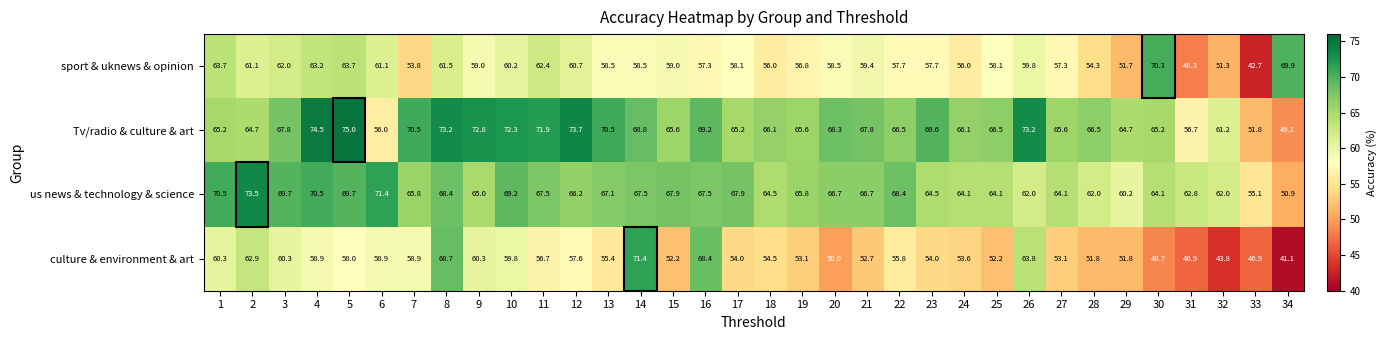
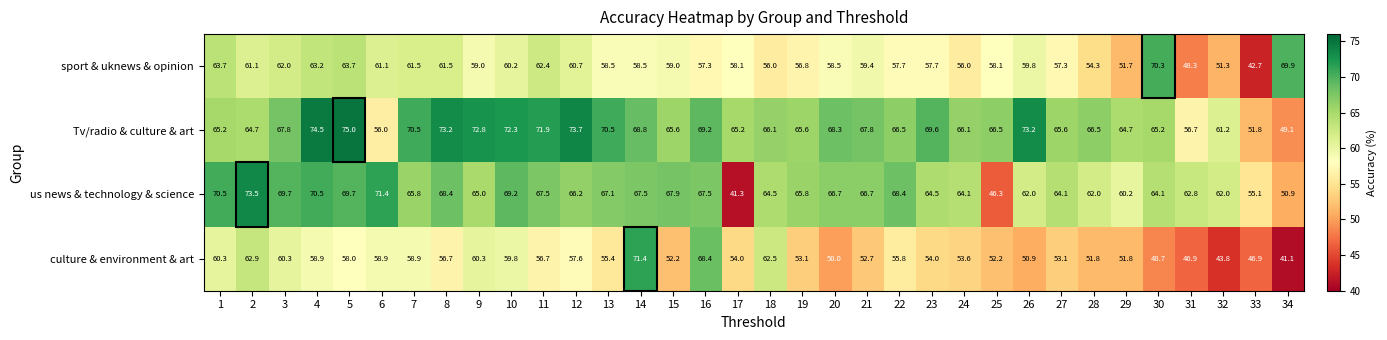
  {
    "sport & uknews & opinion": {
      "1": 63.7,
      "2": 61.1,
      "3": 62.0,
      "4": 63.2,
      "5": 63.7,
      "6": 61.1,
-     "7": 53.8,
+     "7": 61.5,
      "8": 61.5,
      "9": 59.0,
      "10": 60.2,
      "11": 62.4,
      "12": 60.7,
      "13": 58.5,
      "14": 58.5,
      "15": 59.0,
      "16": 57.3,
      "17": 58.1,
      "18": 56.0,
      "19": 56.8,
      "20": 58.5,
      "21": 59.4,
      "22": 57.7,
      "23": 57.7,
      "24": 56.0,
      "25": 58.1,
      "26": 59.8,
      "27": 57.3,
      "28": 54.3,
      "29": 51.7,
      "30": 70.3,
      "31": 48.3,
      "32": 51.3,
      "33": 42.7,
      "34": 69.9
    },
    "Tv/radio & culture & art": {
      "1": 65.2,
      "2": 64.7,
      "3": 67.8,
      "4": 74.5,
      "5": 75.0,
      "6": 56.0,
      "7": 70.5,
      "8": 73.2,
      "9": 72.8,
      "10": 72.3,
      "11": 71.9,
      "12": 73.7,
      "13": 70.5,
      "14": 68.8,
      "15": 65.6,
      "16": 69.2,
      "17": 65.2,
      "18": 66.1,
      "19": 65.6,
      "20": 68.3,
      "21": 67.8,
      "22": 66.5,
      "23": 69.6,
      "24": 66.1,
      "25": 66.5,
      "26": 73.2,
      "27": 65.6,
      "28": 66.5,
      "29": 64.7,
      "30": 65.2,
      "31": 56.7,
      "32": 61.2,
      "33": 51.8,
      "34": 49.1
    },
    "us news & technology & science": {
      "1": 70.5,
      "2": 73.5,
      "3": 69.7,
      "4": 70.5,
      "5": 69.7,
      "6": 71.4,
      "7": 65.8,
      "8": 68.4,
      "9": 65.0,
      "10": 69.2,
      "11": 67.5,
      "12": 66.2,
      "13": 67.1,
      "14": 67.5,
      "15": 67.9,
      "16": 67.5,
-     "17": 67.9,
+     "17": 41.3,
      "18": 64.5,
      "19": 65.8,
      "20": 66.7,
      "21": 66.7,
      "22": 68.4,
      "23": 64.5,
      "24": 64.1,
-     "25": 64.1,
+     "25": 46.3,
      "26": 62.0,
      "27": 64.1,
      "28": 62.0,
      "29": 60.2,
      "30": 64.1,
      "31": 62.8,
      "32": 62.0,
      "33": 55.1,
      "34": 50.9
    },
    "culture & environment & art": {
      "1": 60.3,
      "2": 62.9,
      "3": 60.3,
      "4": 58.9,
      "5": 58.0,
      "6": 58.9,
      "7": 58.9,
-     "8": 68.7,
+     "8": 56.7,
      "9": 60.3,
      "10": 59.8,
      "11": 56.7,
      "12": 57.6,
      "13": 55.4,
      "14": 71.4,
      "15": 52.2,
      "16": 68.4,
      "17": 54.0,
-     "18": 54.5,
+     "18": 62.5,
      "19": 53.1,
      "20": 50.0,
      "21": 52.7,
      "22": 55.8,
      "23": 54.0,
      "24": 53.6,
      "25": 52.2,
-     "26": 63.8,
+     "26": 50.9,
      "27": 53.1,
      "28": 51.8,
      "29": 51.8,
      "30": 48.7,
      "31": 46.9,
      "32": 43.8,
      "33": 46.9,
      "34": 41.1
    }
  }
